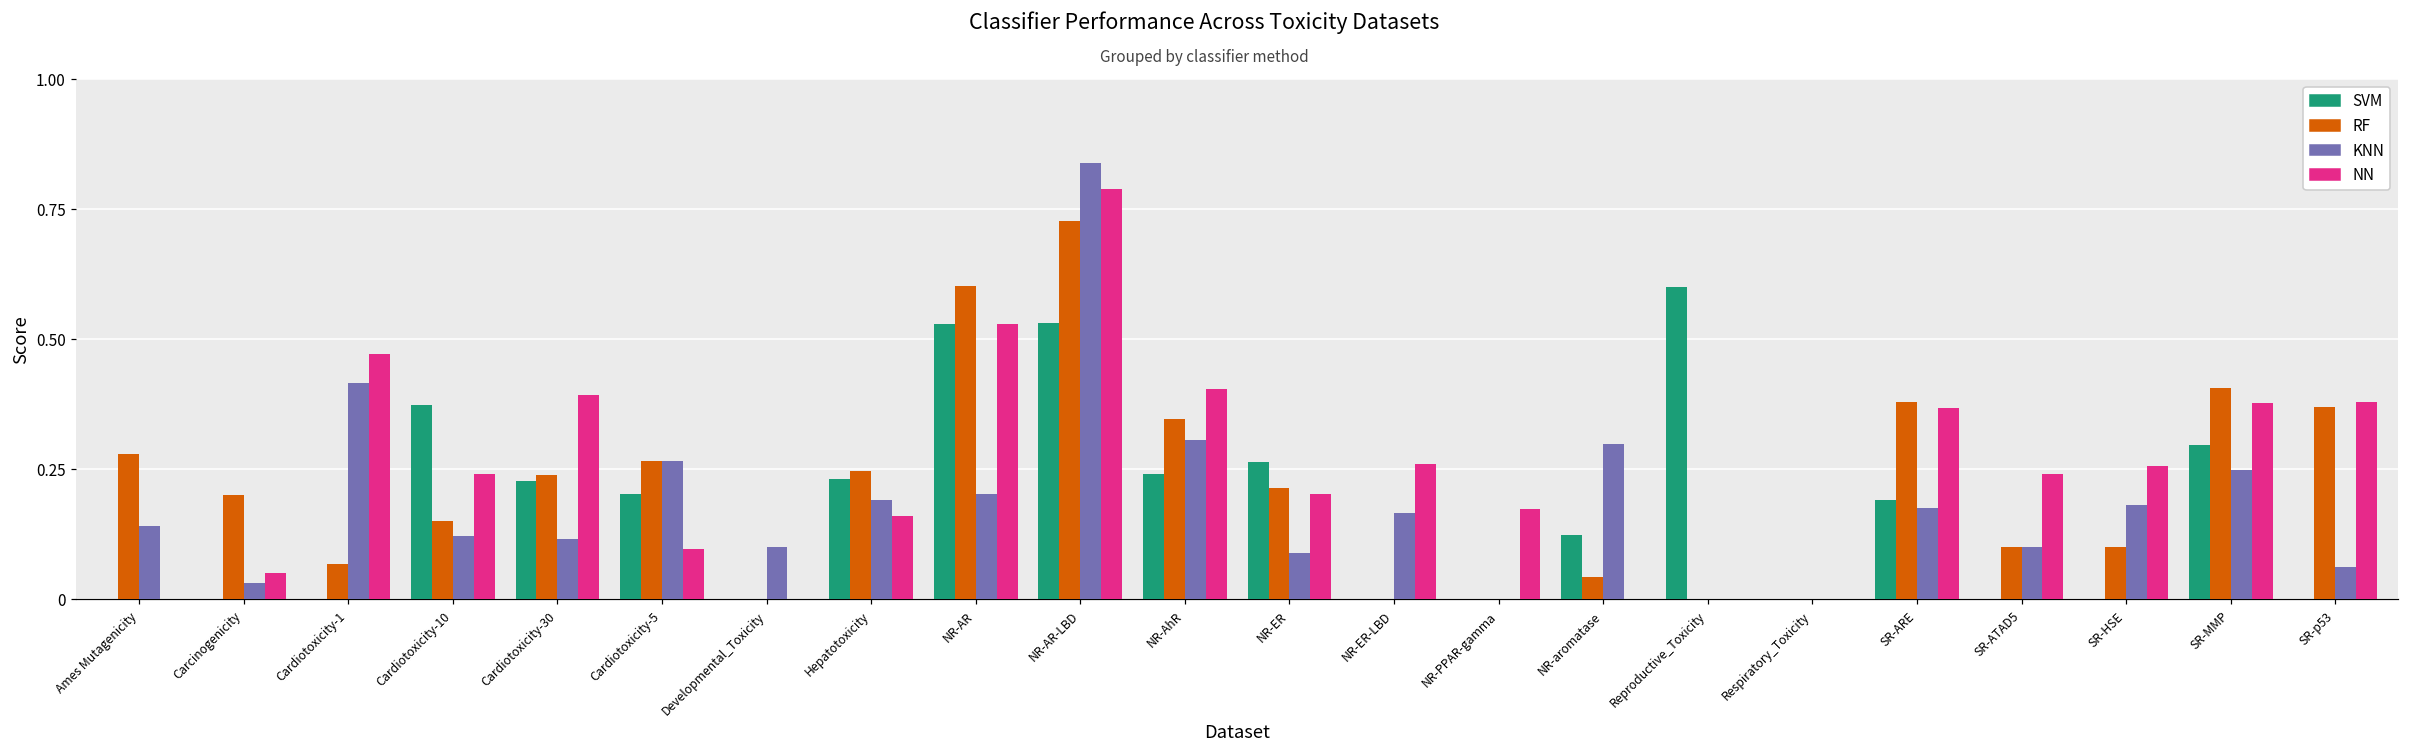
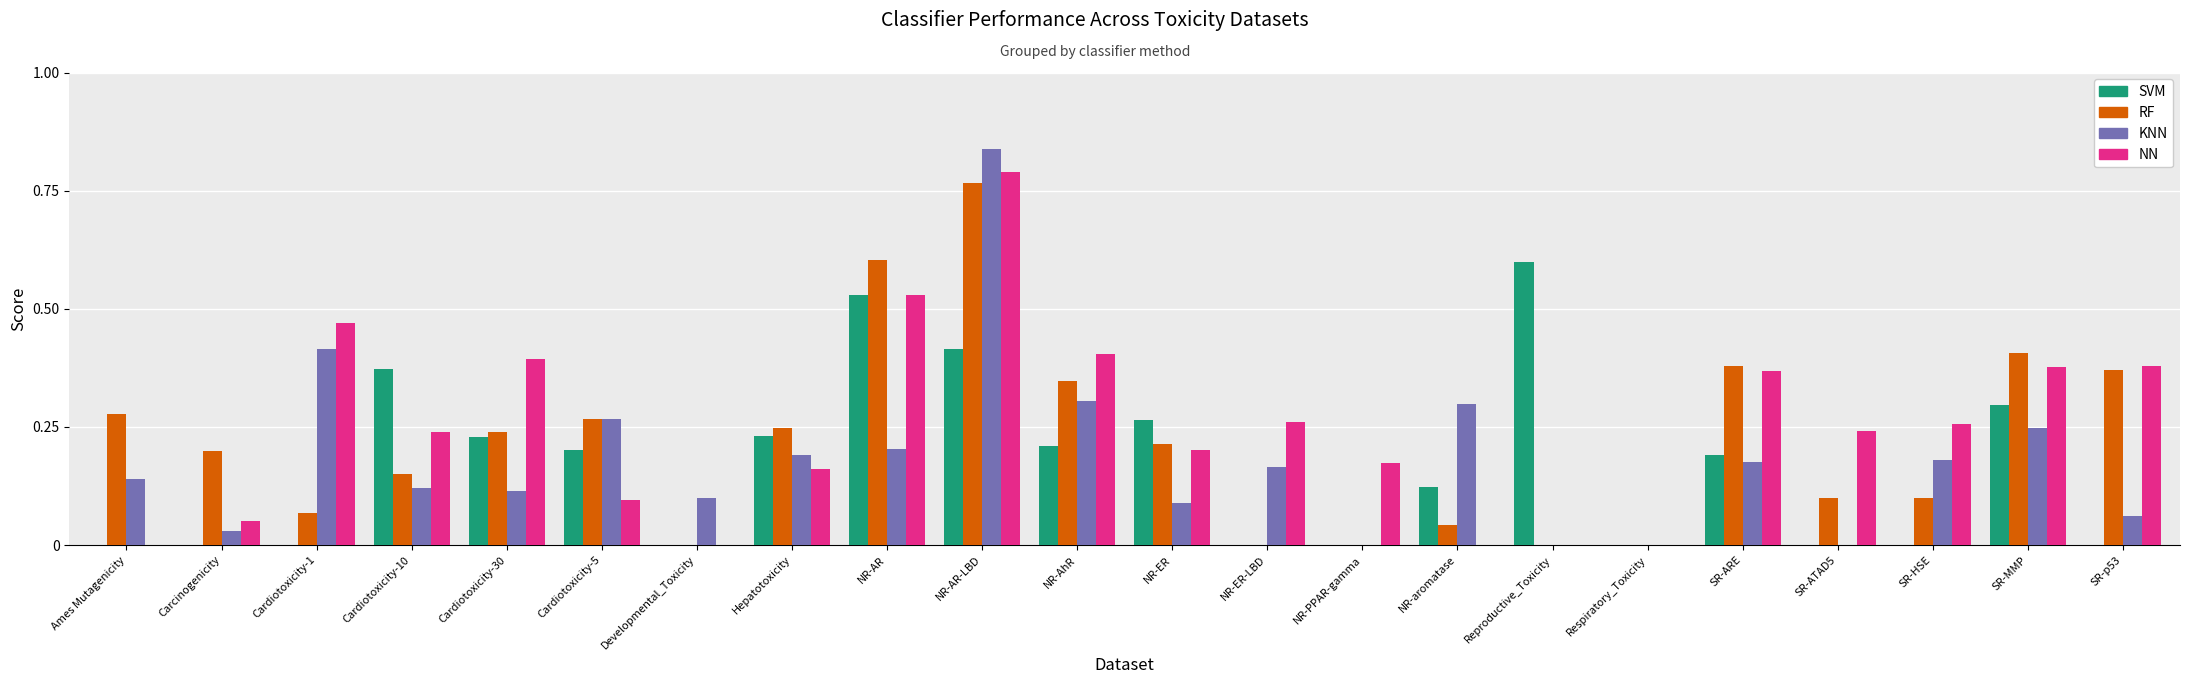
  {
    "SVM": {
      "Ames Mutagenicity": 0.00,
      "Carcinogenicity": 0.00,
      "Cardiotoxicity-1": 0.00,
      "Cardiotoxicity-10": 0.37,
      "Cardiotoxicity-30": 0.23,
      "Cardiotoxicity-5": 0.20,
      "Developmental_Toxicity": 0.00,
      "Hepatotoxicity": 0.23,
      "NR-AR": 0.53,
-     "NR-AR-LBD": 0.53,
-     "NR-AhR": 0.24,
+     "NR-AR-LBD": 0.42,
+     "NR-AhR": 0.21,
      "NR-ER": 0.26,
      "NR-ER-LBD": 0.00,
      "NR-PPAR-gamma": 0.00,
      "NR-aromatase": 0.12,
      "Reproductive_Toxicity": 0.60,
      "Respiratory_Toxicity": 0.00,
      "SR-ARE": 0.19,
      "SR-ATAD5": 0.00,
      "SR-HSE": 0.00,
      "SR-MMP": 0.30,
      "SR-p53": 0.00
    },
    "RF": {
      "Ames Mutagenicity": 0.28,
      "Carcinogenicity": 0.20,
      "Cardiotoxicity-1": 0.07,
      "Cardiotoxicity-10": 0.15,
      "Cardiotoxicity-30": 0.24,
      "Cardiotoxicity-5": 0.27,
      "Developmental_Toxicity": 0.00,
      "Hepatotoxicity": 0.25,
      "NR-AR": 0.60,
-     "NR-AR-LBD": 0.73,
+     "NR-AR-LBD": 0.77,
      "NR-AhR": 0.35,
      "NR-ER": 0.21,
      "NR-ER-LBD": 0.00,
      "NR-PPAR-gamma": 0.00,
      "NR-aromatase": 0.04,
      "Reproductive_Toxicity": 0.00,
      "Respiratory_Toxicity": 0.00,
      "SR-ARE": 0.38,
      "SR-ATAD5": 0.10,
      "SR-HSE": 0.10,
      "SR-MMP": 0.41,
      "SR-p53": 0.37
    },
    "KNN": {
      "Ames Mutagenicity": 0.14,
      "Carcinogenicity": 0.03,
      "Cardiotoxicity-1": 0.42,
      "Cardiotoxicity-10": 0.12,
      "Cardiotoxicity-30": 0.12,
      "Cardiotoxicity-5": 0.27,
      "Developmental_Toxicity": 0.1,
      "Hepatotoxicity": 0.19,
      "NR-AR": 0.2,
      "NR-AR-LBD": 0.84,
      "NR-AhR": 0.31,
      "NR-ER": 0.09,
      "NR-ER-LBD": 0.16,
      "NR-PPAR-gamma": 0.0,
      "NR-aromatase": 0.3,
      "Reproductive_Toxicity": 0.0,
      "Respiratory_Toxicity": 0.0,
      "SR-ARE": 0.18,
-     "SR-ATAD5": 0.1,
+     "SR-ATAD5": 0.0,
      "SR-HSE": 0.18,
      "SR-MMP": 0.25,
      "SR-p53": 0.06
    },
    "NN": {
      "Ames Mutagenicity": 0.00,
      "Carcinogenicity": 0.05,
      "Cardiotoxicity-1": 0.47,
      "Cardiotoxicity-10": 0.24,
      "Cardiotoxicity-30": 0.39,
      "Cardiotoxicity-5": 0.10,
      "Developmental_Toxicity": 0.00,
      "Hepatotoxicity": 0.16,
      "NR-AR": 0.53,
      "NR-AR-LBD": 0.79,
      "NR-AhR": 0.40,
      "NR-ER": 0.20,
      "NR-ER-LBD": 0.26,
      "NR-PPAR-gamma": 0.17,
      "NR-aromatase": 0.00,
      "Reproductive_Toxicity": 0.00,
      "Respiratory_Toxicity": 0.00,
      "SR-ARE": 0.37,
      "SR-ATAD5": 0.24,
      "SR-HSE": 0.26,
      "SR-MMP": 0.38,
      "SR-p53": 0.38
    }
  }
